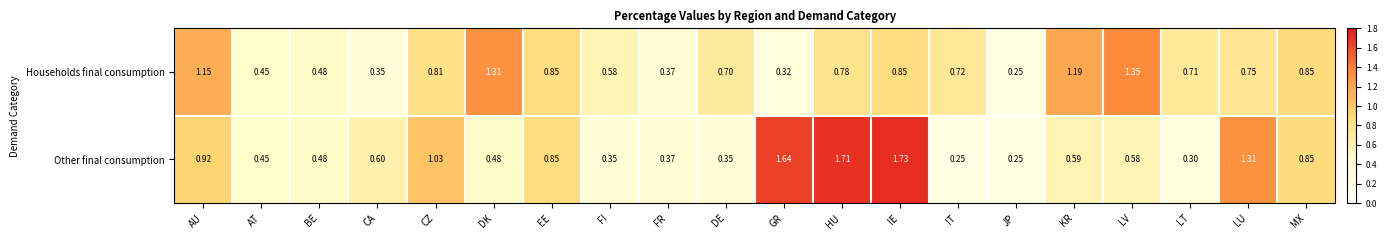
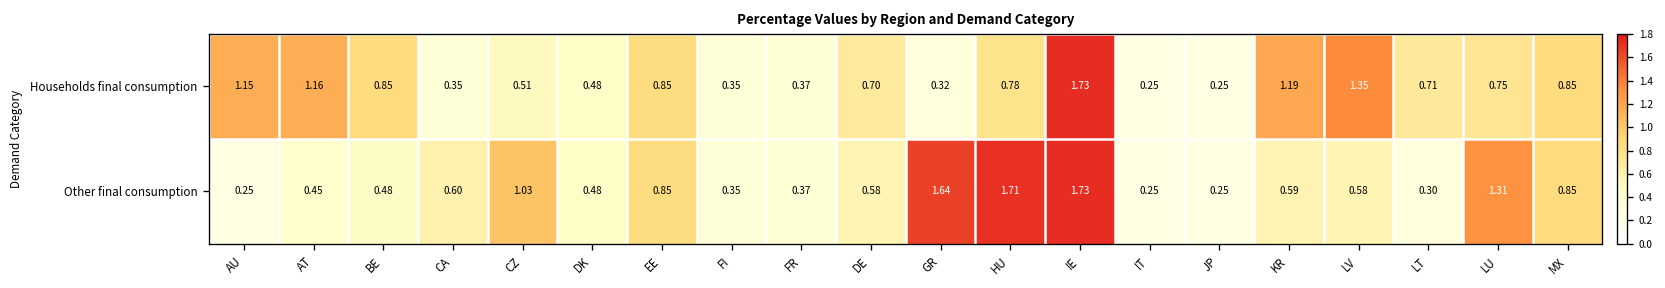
  {
    "Households final consumption": {
      "AU": 1.15,
-     "AT": 0.45,
-     "BE": 0.48,
+     "AT": 1.16,
+     "BE": 0.85,
      "CA": 0.35,
-     "CZ": 0.81,
-     "DK": 1.31,
+     "CZ": 0.51,
+     "DK": 0.48,
      "EE": 0.85,
-     "FI": 0.58,
+     "FI": 0.35,
      "FR": 0.37,
      "DE": 0.70,
      "GR": 0.32,
      "HU": 0.78,
-     "IE": 0.85,
-     "IT": 0.72,
+     "IE": 1.73,
+     "IT": 0.25,
      "JP": 0.25,
      "KR": 1.19,
      "LV": 1.35,
      "LT": 0.71,
      "LU": 0.75,
      "MX": 0.85
    },
    "Other final consumption": {
-     "AU": 0.92,
+     "AU": 0.25,
      "AT": 0.45,
      "BE": 0.48,
      "CA": 0.60,
      "CZ": 1.03,
      "DK": 0.48,
      "EE": 0.85,
      "FI": 0.35,
      "FR": 0.37,
-     "DE": 0.35,
+     "DE": 0.58,
      "GR": 1.64,
      "HU": 1.71,
      "IE": 1.73,
      "IT": 0.25,
      "JP": 0.25,
      "KR": 0.59,
      "LV": 0.58,
      "LT": 0.30,
      "LU": 1.31,
      "MX": 0.85
    }
  }
